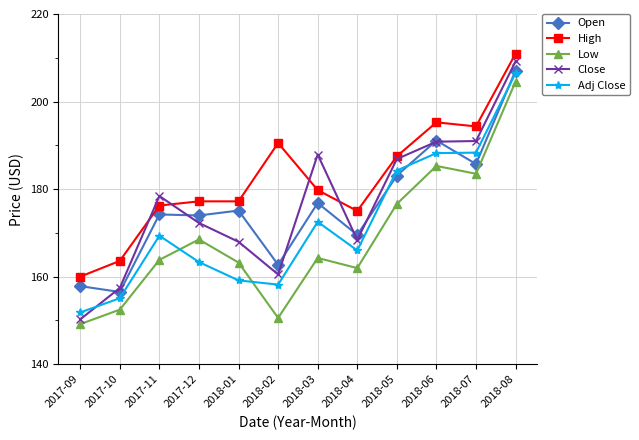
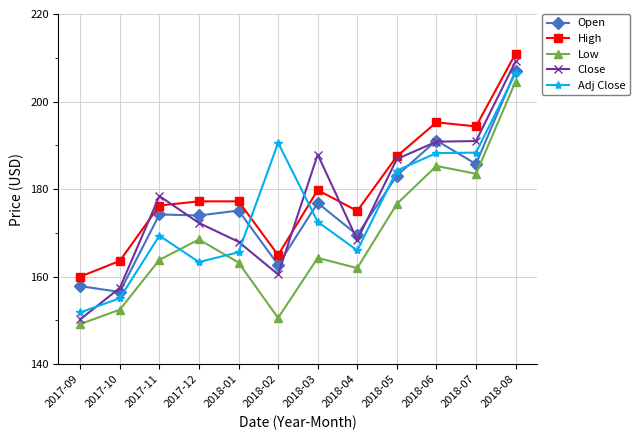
  {
    "Open": {
      "2017-09": 158,
      "2017-10": 157,
      "2017-11": 174,
      "2017-12": 174,
      "2018-01": 175,
      "2018-02": 163,
      "2018-03": 177,
      "2018-04": 170,
      "2018-05": 183,
      "2018-07": 186
    },
    "High": {
      "2017-09": 160,
      "2017-10": 164,
      "2017-11": 176,
      "2017-12": 177,
      "2018-01": 177,
-     "2018-02": 191,
+     "2018-02": 165,
      "2018-03": 180,
      "2018-04": 175,
      "2018-05": 188,
      "2018-06": 195,
      "2018-07": 194,
      "2018-08": 211
    },
    "Low": {
      "2017-09": 149,
      "2017-10": 152,
      "2017-11": 164,
      "2017-12": 168,
      "2018-01": 163,
      "2018-02": 151,
      "2018-03": 164,
      "2018-04": 162,
      "2018-05": 177,
      "2018-06": 185,
      "2018-07": 184,
      "2018-08": 205
    },
    "Close": {
      "2017-09": 150,
      "2017-10": 157,
      "2017-11": 178,
      "2017-12": 172,
      "2018-01": 168,
      "2018-02": 161,
      "2018-03": 188,
      "2018-04": 168,
      "2018-05": 187,
      "2018-07": 191,
      "2018-08": 209
    },
    "Adj Close": {
      "2017-09": 152,
      "2017-10": 155,
      "2017-11": 169,
      "2017-12": 163,
-     "2018-01": 159,
-     "2018-02": 158,
+     "2018-01": 166,
+     "2018-02": 191,
      "2018-03": 173,
      "2018-04": 166,
      "2018-05": 184,
      "2018-06": 188,
      "2018-07": 188
    }
  }
